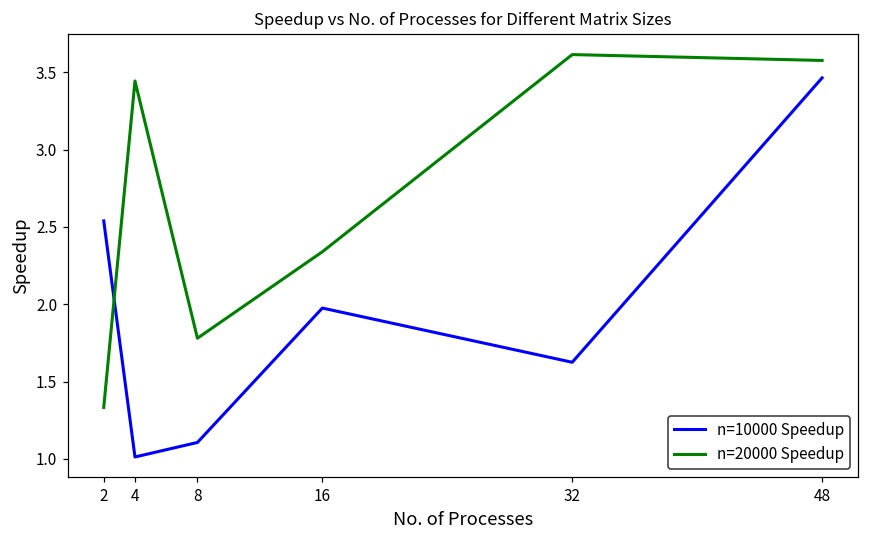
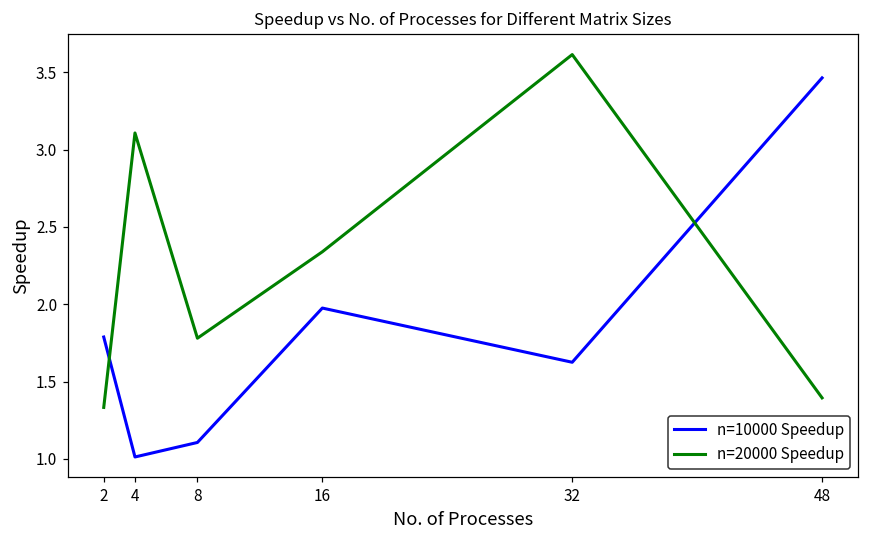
  {
    "n=10000 Speedup": {
-     "2": 2.54,
+     "2": 1.79,
      "4": 1.01,
      "8": 1.11,
      "16": 1.98,
      "32": 1.63,
      "48": 3.46
    },
    "n=20000 Speedup": {
      "2": 1.33,
-     "4": 3.44,
+     "4": 3.11,
      "8": 1.78,
      "16": 2.34,
      "32": 3.61,
-     "48": 3.58
+     "48": 1.40
    }
  }
